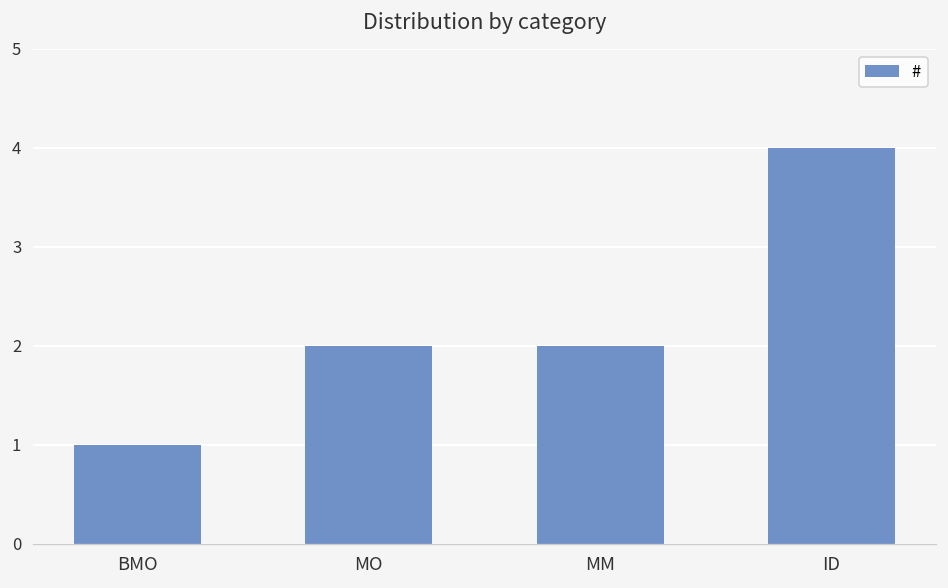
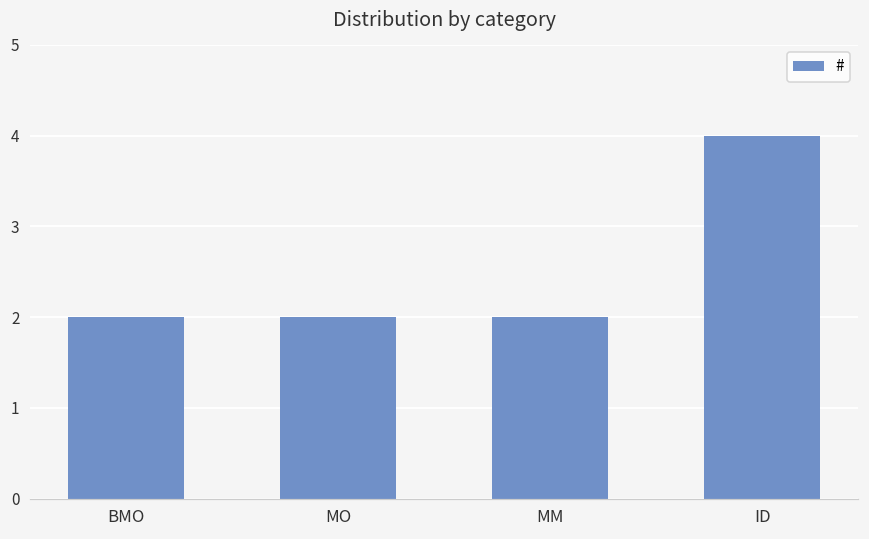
  {
-   "BMO": 1,
+   "BMO": 2,
    "MO": 2,
    "MM": 2,
    "ID": 4
  }
